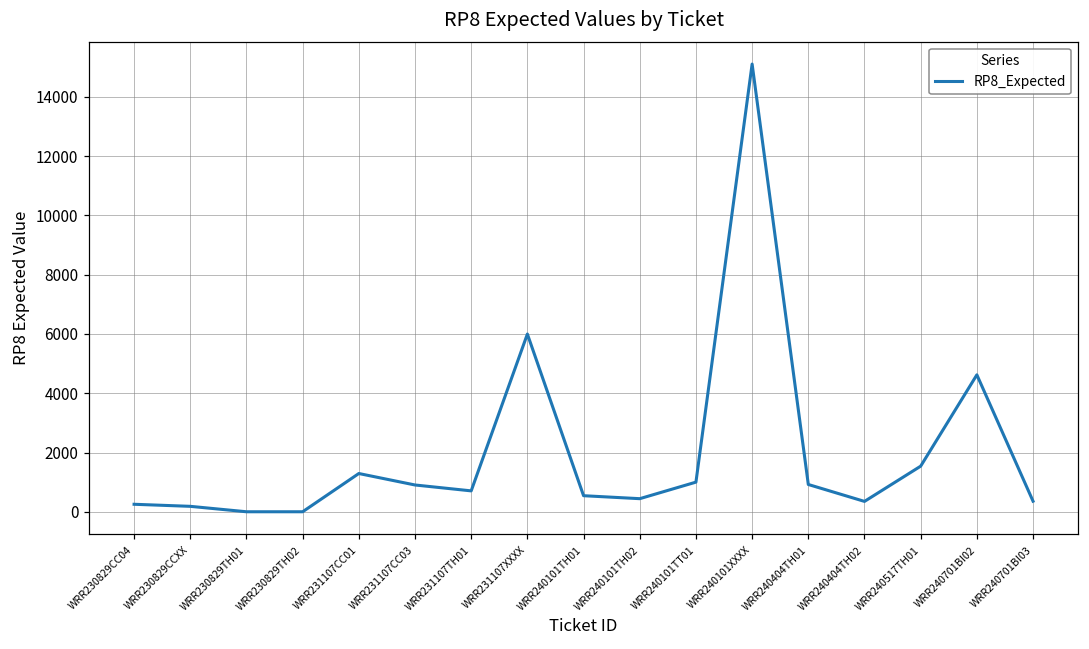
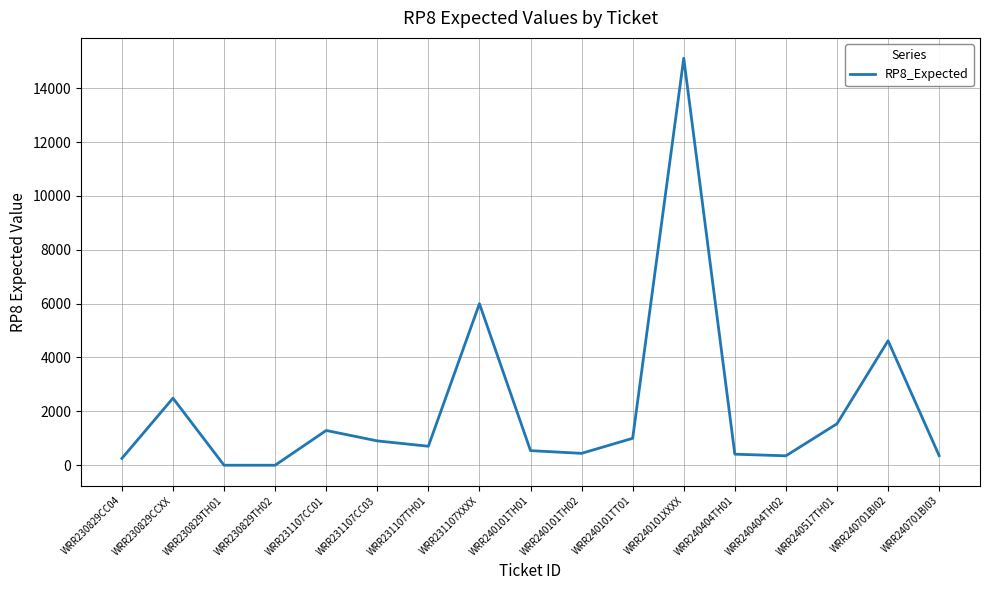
  {
    "WRR230829CC04": 300,
-   "WRR230829CCXX": 200,
+   "WRR230829CCXX": 2500,
    "WRR230829TH01": 0,
    "WRR230829TH02": 0,
    "WRR231107CC01": 1300,
    "WRR231107CC03": 900,
    "WRR231107TH01": 700,
    "WRR231107XXXX": 6000,
    "WRR240101TH01": 500,
    "WRR240101TH02": 400,
    "WRR240101TT01": 1000,
    "WRR240101XXXX": 15100,
-   "WRR240404TH01": 900,
+   "WRR240404TH01": 400,
    "WRR240404TH02": 300,
    "WRR240517TH01": 1500,
    "WRR240701BI02": 4600,
    "WRR240701BI03": 400
  }
